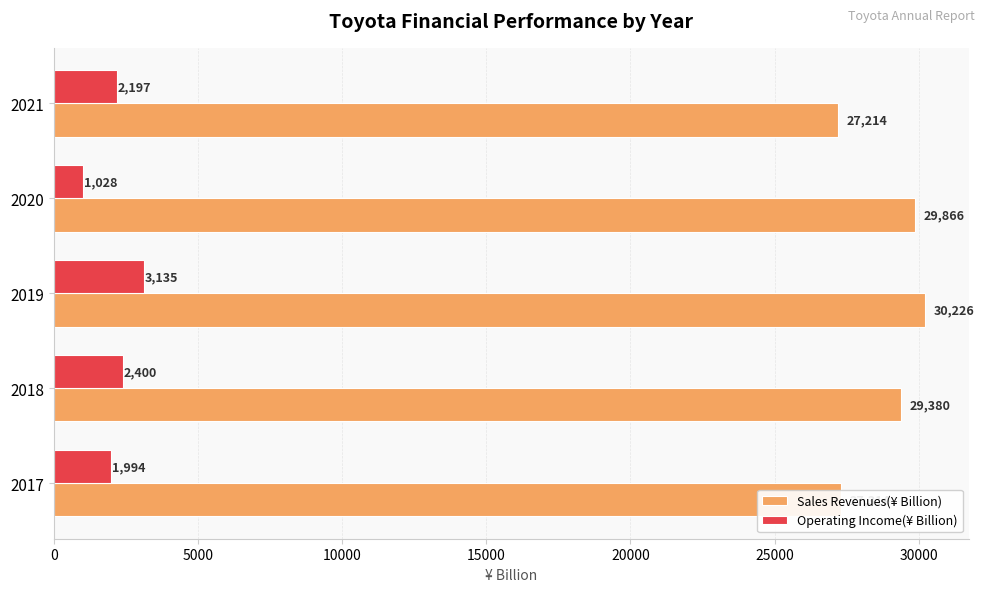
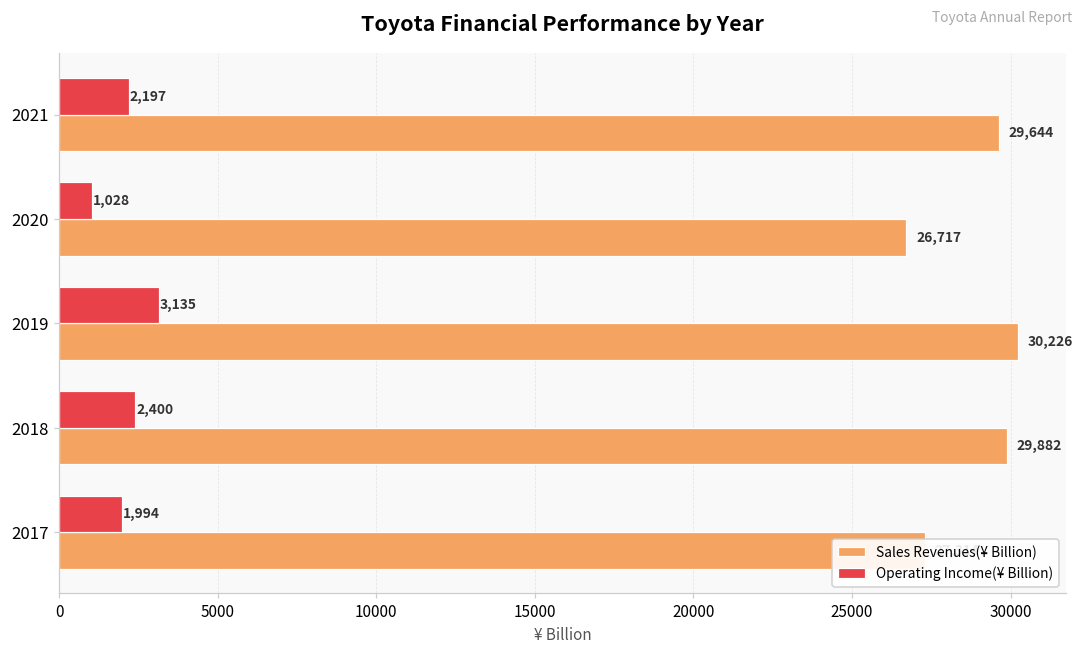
  {
    "Sales Revenues(¥ Billion)": {
-     "2021": "27,214",
-     "2020": "29,866",
+     "2021": "29,644",
+     "2020": "26,717",
      "2019": "30,226",
-     "2018": "29,380"
+     "2018": "29,882"
    },
    "Operating Income(¥ Billion)": {
      "2021": "2,197",
      "2020": "1,028",
      "2019": "3,135",
      "2018": "2,400",
      "2017": "1,994"
    }
  }
